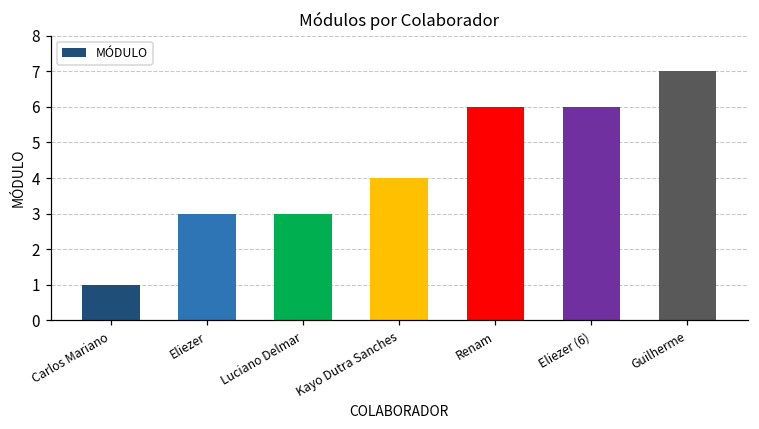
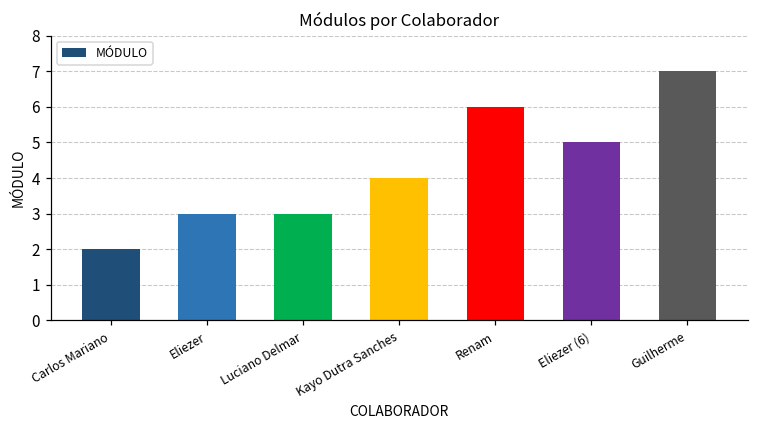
  {
-   "Carlos Mariano": 1,
+   "Carlos Mariano": 2,
    "Eliezer": 3,
    "Luciano Delmar": 3,
    "Kayo Dutra Sanches": 4,
    "Renam": 6,
-   "Eliezer (6)": 6,
+   "Eliezer (6)": 5,
    "Guilherme": 7
  }
